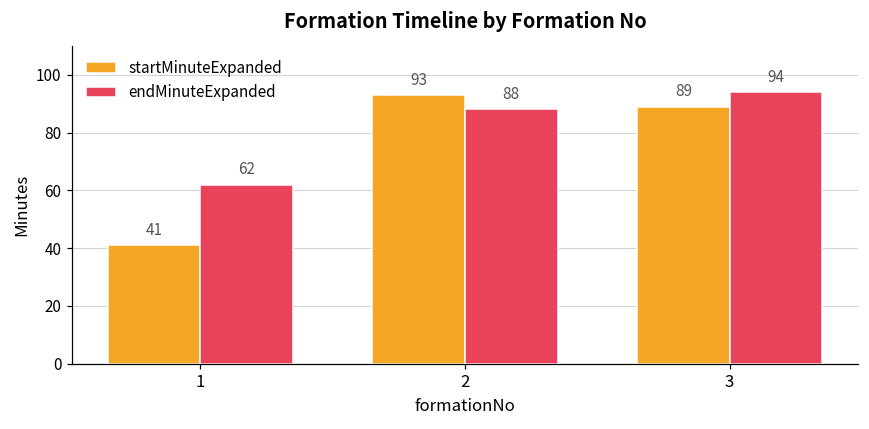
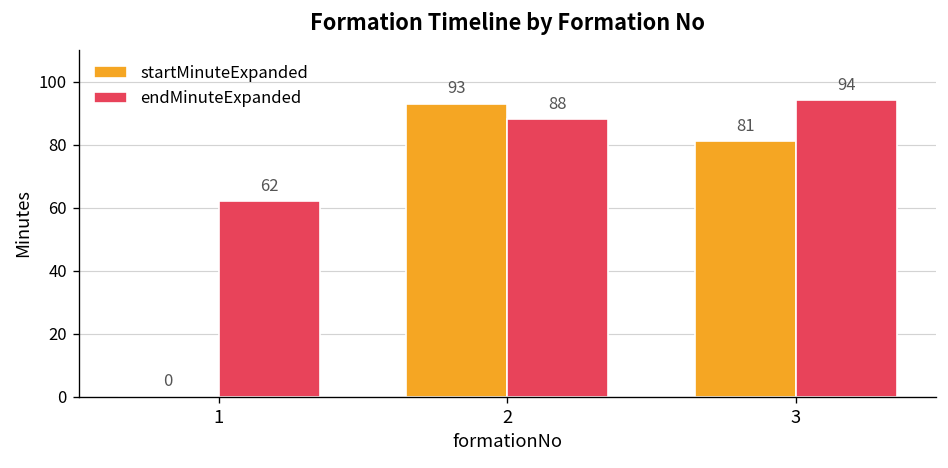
  {
    "startMinuteExpanded": {
-     "1": 41,
+     "1": 0,
      "2": 93,
-     "3": 89
+     "3": 81
    },
    "endMinuteExpanded": {
      "1": 62,
      "2": 88,
      "3": 94
    }
  }
